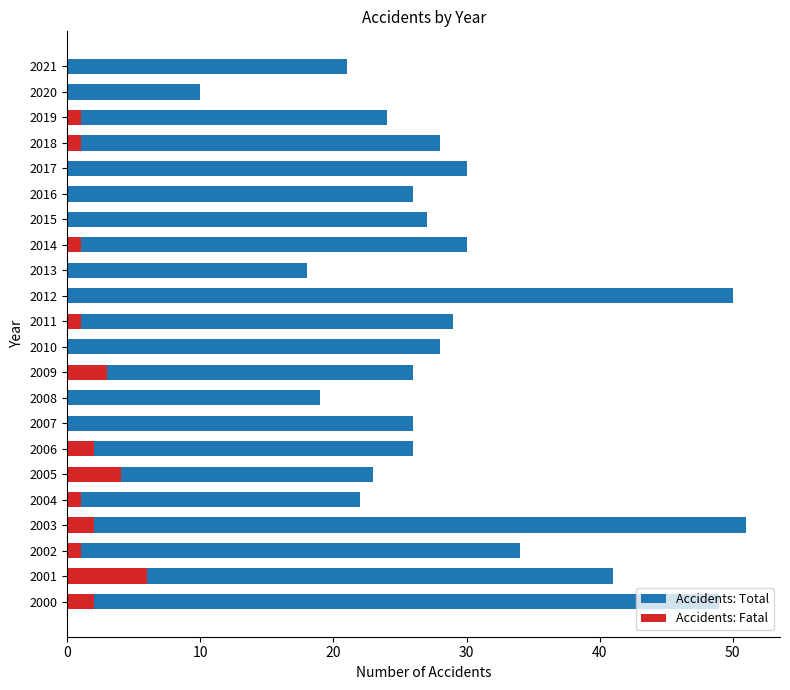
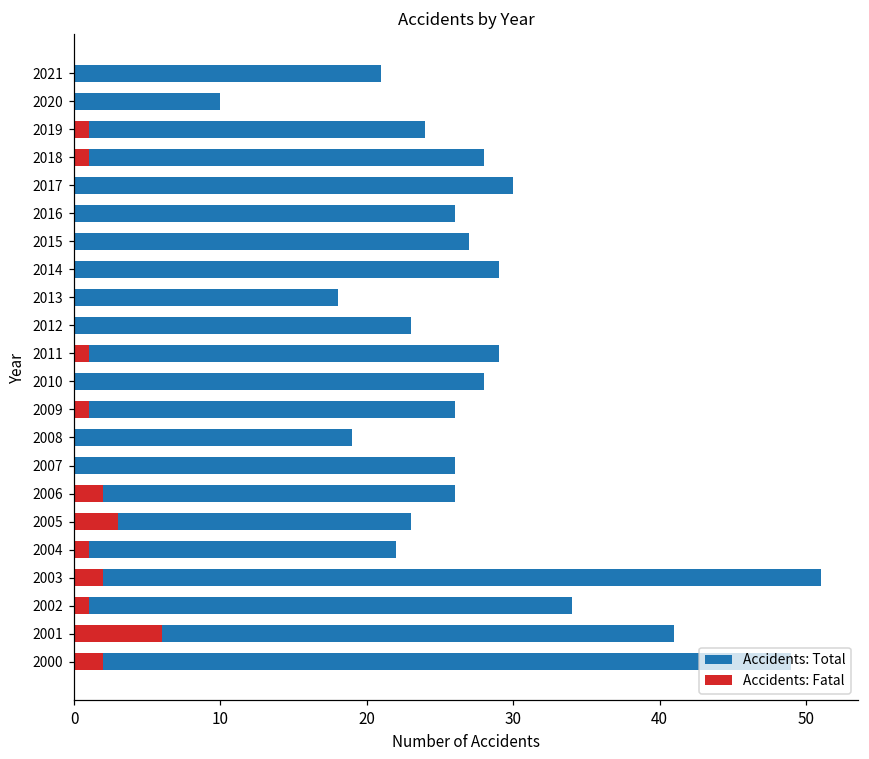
  {
    "Accidents: Total": {
      "2021": 21,
      "2020": 10,
      "2019": 24,
      "2018": 28,
      "2017": 30,
      "2016": 26,
      "2015": 27,
-     "2014": 30,
+     "2014": 29,
      "2013": 18,
-     "2012": 50,
+     "2012": 23,
      "2011": 29,
      "2010": 28,
      "2009": 26,
      "2008": 19,
      "2007": 26,
      "2006": 26,
      "2005": 23,
      "2004": 22,
      "2003": 51,
      "2002": 34,
      "2001": 41
    },
    "Accidents: Fatal": {
      "2021": 0,
      "2020": 0,
      "2017": 0,
      "2016": 0,
      "2015": 0,
-     "2014": 1,
+     "2014": 0,
      "2013": 0,
      "2012": 0,
      "2010": 0,
-     "2009": 3,
+     "2009": 1,
      "2008": 0,
      "2007": 0,
-     "2005": 4
+     "2005": 3
    }
  }
